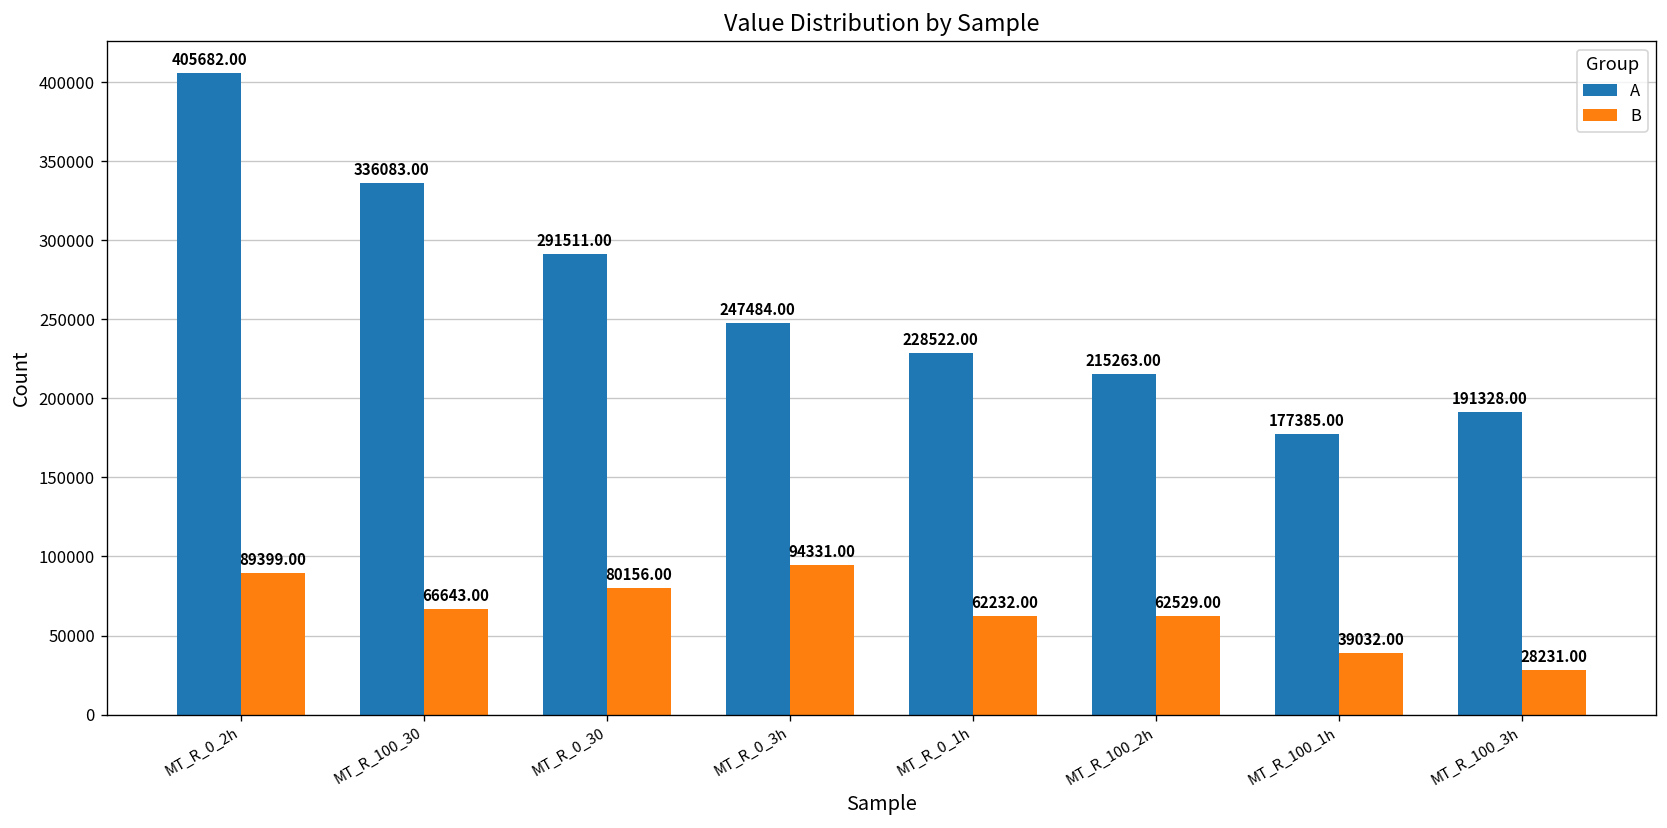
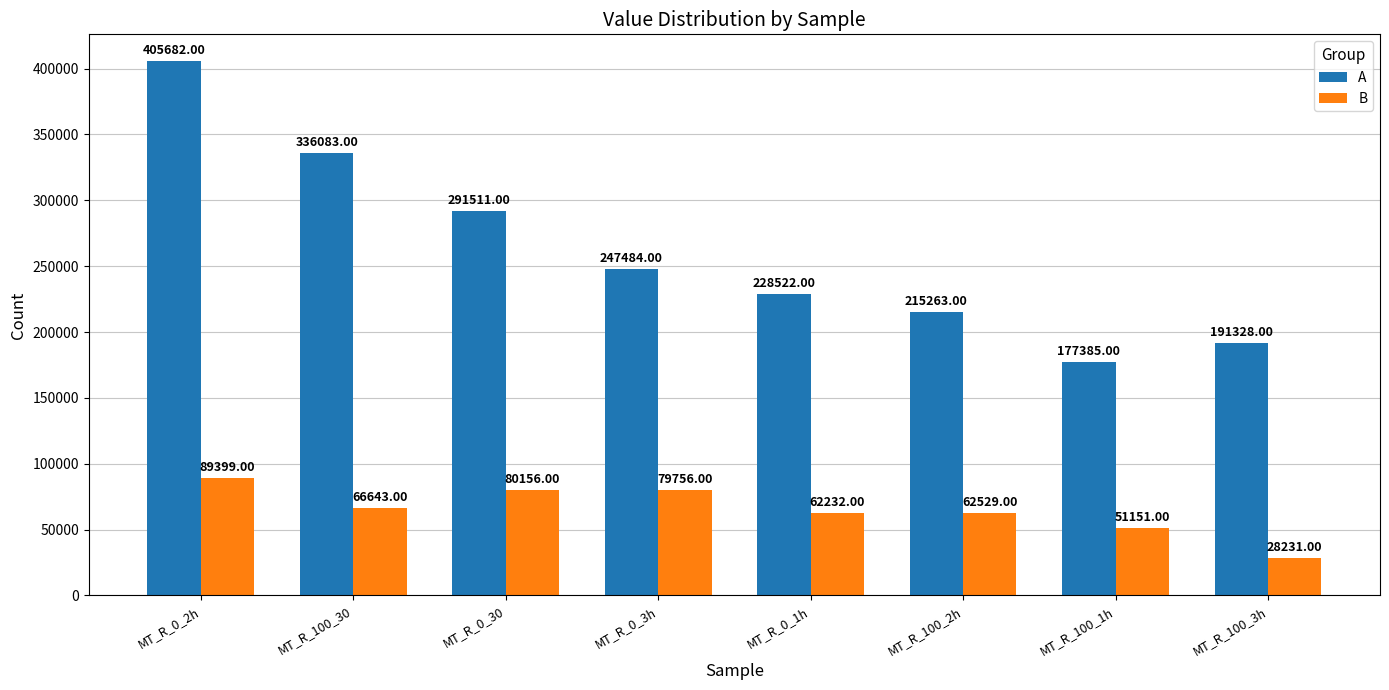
  {
    "A": {
      "MT_R_0_2h": 405682.00,
      "MT_R_100_30": 336083.00,
      "MT_R_0_30": 291511.00,
      "MT_R_0_3h": 247484.00,
      "MT_R_0_1h": 228522.00,
      "MT_R_100_2h": 215263.00,
      "MT_R_100_1h": 177385.00,
      "MT_R_100_3h": 191328.00
    },
    "B": {
      "MT_R_0_2h": 89399.00,
      "MT_R_100_30": 66643.00,
      "MT_R_0_30": 80156.00,
-     "MT_R_0_3h": 94331.00,
+     "MT_R_0_3h": 79756.00,
      "MT_R_0_1h": 62232.00,
      "MT_R_100_2h": 62529.00,
-     "MT_R_100_1h": 39032.00,
+     "MT_R_100_1h": 51151.00,
      "MT_R_100_3h": 28231.00
    }
  }
